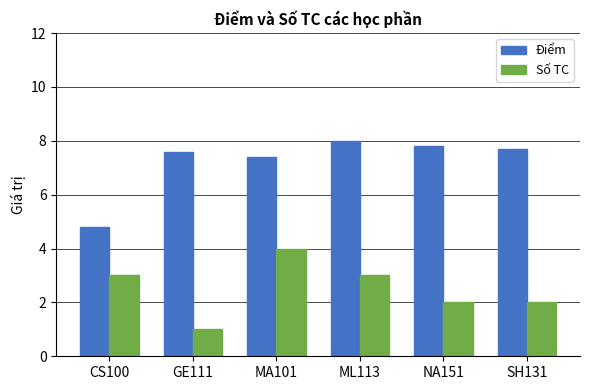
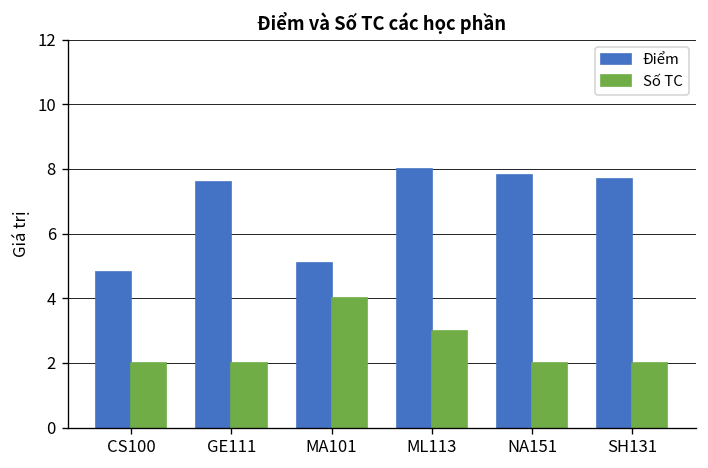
  {
    "Điểm": {
      "CS100": 4.8,
      "GE111": 7.6,
-     "MA101": 7.4,
+     "MA101": 5.1,
      "ML113": 8.0,
      "NA151": 7.8,
      "SH131": 7.7
    },
    "Số TC": {
-     "CS100": 3,
-     "GE111": 1,
+     "CS100": 2,
+     "GE111": 2,
      "MA101": 4,
      "ML113": 3,
      "NA151": 2,
      "SH131": 2
    }
  }
